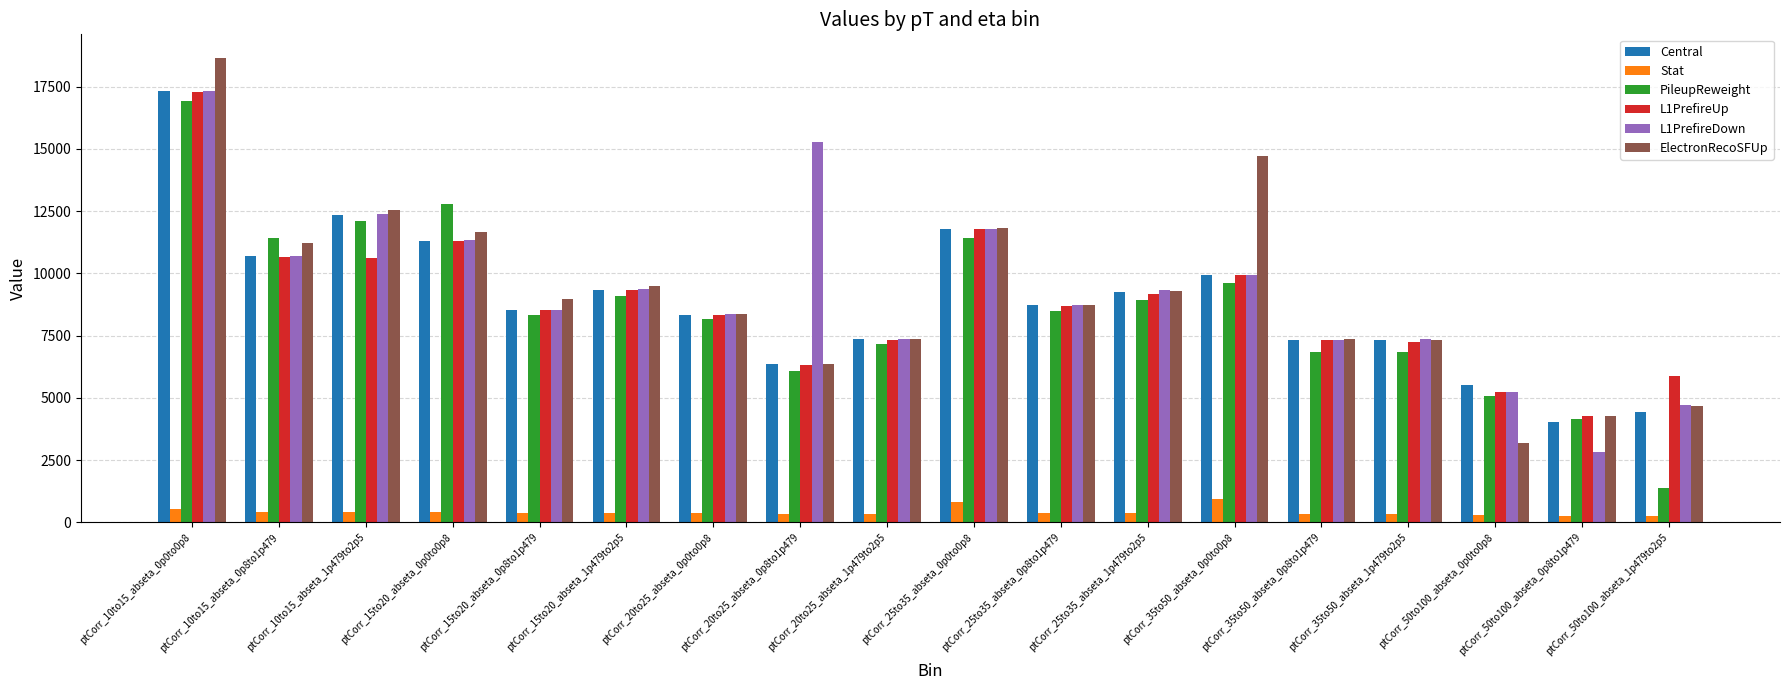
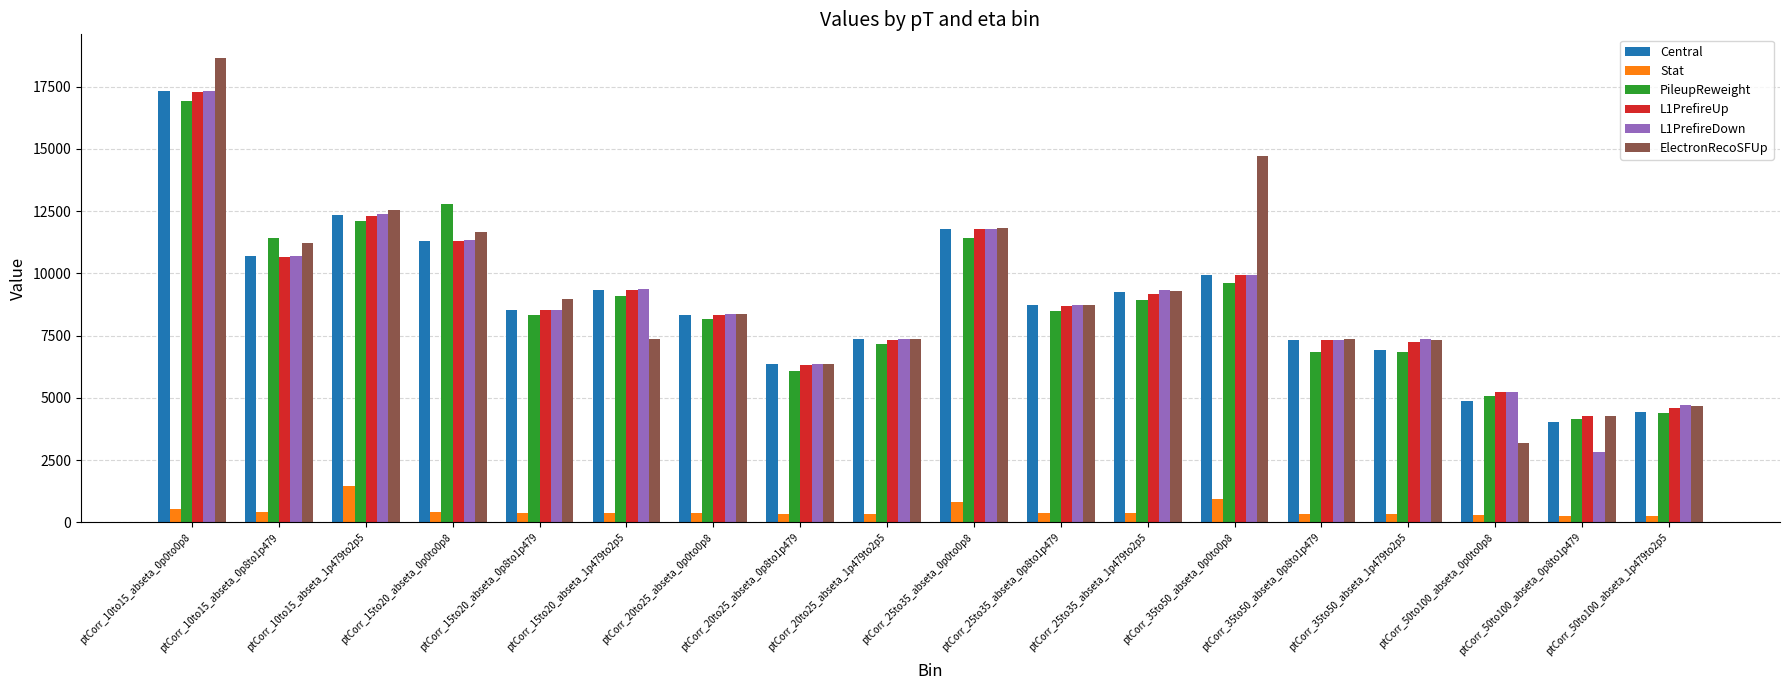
  {
    "Central": {
      "ptCorr_10to15_abseta_0p0to0p8": 17300,
      "ptCorr_10to15_abseta_0p8to1p479": 10700,
      "ptCorr_10to15_abseta_1p479to2p5": 12400,
      "ptCorr_15to20_abseta_0p0to0p8": 11300,
      "ptCorr_15to20_abseta_0p8to1p479": 8500,
      "ptCorr_15to20_abseta_1p479to2p5": 9300,
      "ptCorr_20to25_abseta_0p0to0p8": 8300,
      "ptCorr_20to25_abseta_0p8to1p479": 6300,
      "ptCorr_20to25_abseta_1p479to2p5": 7400,
      "ptCorr_25to35_abseta_0p0to0p8": 11800,
      "ptCorr_25to35_abseta_0p8to1p479": 8700,
      "ptCorr_25to35_abseta_1p479to2p5": 9200,
      "ptCorr_35to50_abseta_0p0to0p8": 9900,
      "ptCorr_35to50_abseta_0p8to1p479": 7300,
-     "ptCorr_35to50_abseta_1p479to2p5": 7300,
-     "ptCorr_50to100_abseta_0p0to0p8": 5500,
+     "ptCorr_35to50_abseta_1p479to2p5": 6900,
+     "ptCorr_50to100_abseta_0p0to0p8": 4900,
      "ptCorr_50to100_abseta_0p8to1p479": 4000,
      "ptCorr_50to100_abseta_1p479to2p5": 4500
    },
    "Stat": {
      "ptCorr_10to15_abseta_0p0to0p8": 500,
      "ptCorr_10to15_abseta_0p8to1p479": 400,
-     "ptCorr_10to15_abseta_1p479to2p5": 400,
+     "ptCorr_10to15_abseta_1p479to2p5": 1500,
      "ptCorr_15to20_abseta_0p0to0p8": 400,
      "ptCorr_15to20_abseta_0p8to1p479": 400,
      "ptCorr_15to20_abseta_1p479to2p5": 400,
      "ptCorr_20to25_abseta_0p0to0p8": 400,
      "ptCorr_20to25_abseta_0p8to1p479": 300,
      "ptCorr_20to25_abseta_1p479to2p5": 300,
      "ptCorr_25to35_abseta_0p0to0p8": 800,
      "ptCorr_25to35_abseta_0p8to1p479": 400,
      "ptCorr_25to35_abseta_1p479to2p5": 400,
      "ptCorr_35to50_abseta_0p0to0p8": 900,
      "ptCorr_35to50_abseta_0p8to1p479": 400,
      "ptCorr_35to50_abseta_1p479to2p5": 400,
      "ptCorr_50to100_abseta_0p0to0p8": 300,
      "ptCorr_50to100_abseta_0p8to1p479": 300,
      "ptCorr_50to100_abseta_1p479to2p5": 300
    },
    "PileupReweight": {
      "ptCorr_10to15_abseta_0p0to0p8": 16900,
      "ptCorr_10to15_abseta_0p8to1p479": 11400,
      "ptCorr_10to15_abseta_1p479to2p5": 12100,
      "ptCorr_15to20_abseta_0p0to0p8": 12800,
      "ptCorr_15to20_abseta_0p8to1p479": 8300,
      "ptCorr_15to20_abseta_1p479to2p5": 9100,
      "ptCorr_20to25_abseta_0p0to0p8": 8200,
      "ptCorr_20to25_abseta_0p8to1p479": 6100,
      "ptCorr_20to25_abseta_1p479to2p5": 7200,
      "ptCorr_25to35_abseta_0p0to0p8": 11400,
      "ptCorr_25to35_abseta_0p8to1p479": 8500,
      "ptCorr_25to35_abseta_1p479to2p5": 8900,
      "ptCorr_35to50_abseta_0p0to0p8": 9600,
      "ptCorr_35to50_abseta_0p8to1p479": 6900,
      "ptCorr_35to50_abseta_1p479to2p5": 6800,
      "ptCorr_50to100_abseta_0p0to0p8": 5100,
      "ptCorr_50to100_abseta_0p8to1p479": 4200,
-     "ptCorr_50to100_abseta_1p479to2p5": 1400
+     "ptCorr_50to100_abseta_1p479to2p5": 4400
    },
    "L1PrefireUp": {
      "ptCorr_10to15_abseta_0p0to0p8": 17300,
      "ptCorr_10to15_abseta_0p8to1p479": 10700,
-     "ptCorr_10to15_abseta_1p479to2p5": 10600,
+     "ptCorr_10to15_abseta_1p479to2p5": 12300,
      "ptCorr_15to20_abseta_0p0to0p8": 11300,
      "ptCorr_15to20_abseta_0p8to1p479": 8500,
      "ptCorr_15to20_abseta_1p479to2p5": 9300,
      "ptCorr_20to25_abseta_0p0to0p8": 8300,
      "ptCorr_20to25_abseta_0p8to1p479": 6300,
      "ptCorr_20to25_abseta_1p479to2p5": 7300,
      "ptCorr_25to35_abseta_0p0to0p8": 11800,
      "ptCorr_25to35_abseta_0p8to1p479": 8700,
      "ptCorr_25to35_abseta_1p479to2p5": 9200,
      "ptCorr_35to50_abseta_0p0to0p8": 9900,
      "ptCorr_35to50_abseta_0p8to1p479": 7300,
      "ptCorr_35to50_abseta_1p479to2p5": 7200,
      "ptCorr_50to100_abseta_0p0to0p8": 5200,
      "ptCorr_50to100_abseta_0p8to1p479": 4300,
-     "ptCorr_50to100_abseta_1p479to2p5": 5900
+     "ptCorr_50to100_abseta_1p479to2p5": 4600
    },
    "L1PrefireDown": {
      "ptCorr_10to15_abseta_0p0to0p8": 17300,
      "ptCorr_10to15_abseta_0p8to1p479": 10700,
      "ptCorr_10to15_abseta_1p479to2p5": 12400,
      "ptCorr_15to20_abseta_0p0to0p8": 11300,
      "ptCorr_15to20_abseta_0p8to1p479": 8600,
      "ptCorr_15to20_abseta_1p479to2p5": 9400,
      "ptCorr_20to25_abseta_0p0to0p8": 8400,
-     "ptCorr_20to25_abseta_0p8to1p479": 15300,
+     "ptCorr_20to25_abseta_0p8to1p479": 6400,
      "ptCorr_20to25_abseta_1p479to2p5": 7400,
      "ptCorr_25to35_abseta_0p0to0p8": 11800,
      "ptCorr_25to35_abseta_0p8to1p479": 8700,
      "ptCorr_25to35_abseta_1p479to2p5": 9300,
      "ptCorr_35to50_abseta_0p0to0p8": 9900,
      "ptCorr_35to50_abseta_0p8to1p479": 7300,
      "ptCorr_35to50_abseta_1p479to2p5": 7400,
      "ptCorr_50to100_abseta_0p0to0p8": 5200,
      "ptCorr_50to100_abseta_0p8to1p479": 2800,
      "ptCorr_50to100_abseta_1p479to2p5": 4700
    },
    "ElectronRecoSFUp": {
      "ptCorr_10to15_abseta_0p0to0p8": 18700,
      "ptCorr_10to15_abseta_0p8to1p479": 11200,
      "ptCorr_10to15_abseta_1p479to2p5": 12600,
      "ptCorr_15to20_abseta_0p0to0p8": 11700,
      "ptCorr_15to20_abseta_0p8to1p479": 9000,
-     "ptCorr_15to20_abseta_1p479to2p5": 9500,
+     "ptCorr_15to20_abseta_1p479to2p5": 7400,
      "ptCorr_20to25_abseta_0p0to0p8": 8400,
      "ptCorr_20to25_abseta_0p8to1p479": 6400,
      "ptCorr_20to25_abseta_1p479to2p5": 7400,
      "ptCorr_25to35_abseta_0p0to0p8": 11800,
      "ptCorr_25to35_abseta_0p8to1p479": 8700,
      "ptCorr_25to35_abseta_1p479to2p5": 9300,
      "ptCorr_35to50_abseta_0p0to0p8": 14700,
      "ptCorr_35to50_abseta_0p8to1p479": 7400,
      "ptCorr_35to50_abseta_1p479to2p5": 7300,
      "ptCorr_50to100_abseta_0p0to0p8": 3200,
      "ptCorr_50to100_abseta_0p8to1p479": 4300,
      "ptCorr_50to100_abseta_1p479to2p5": 4700
    }
  }
